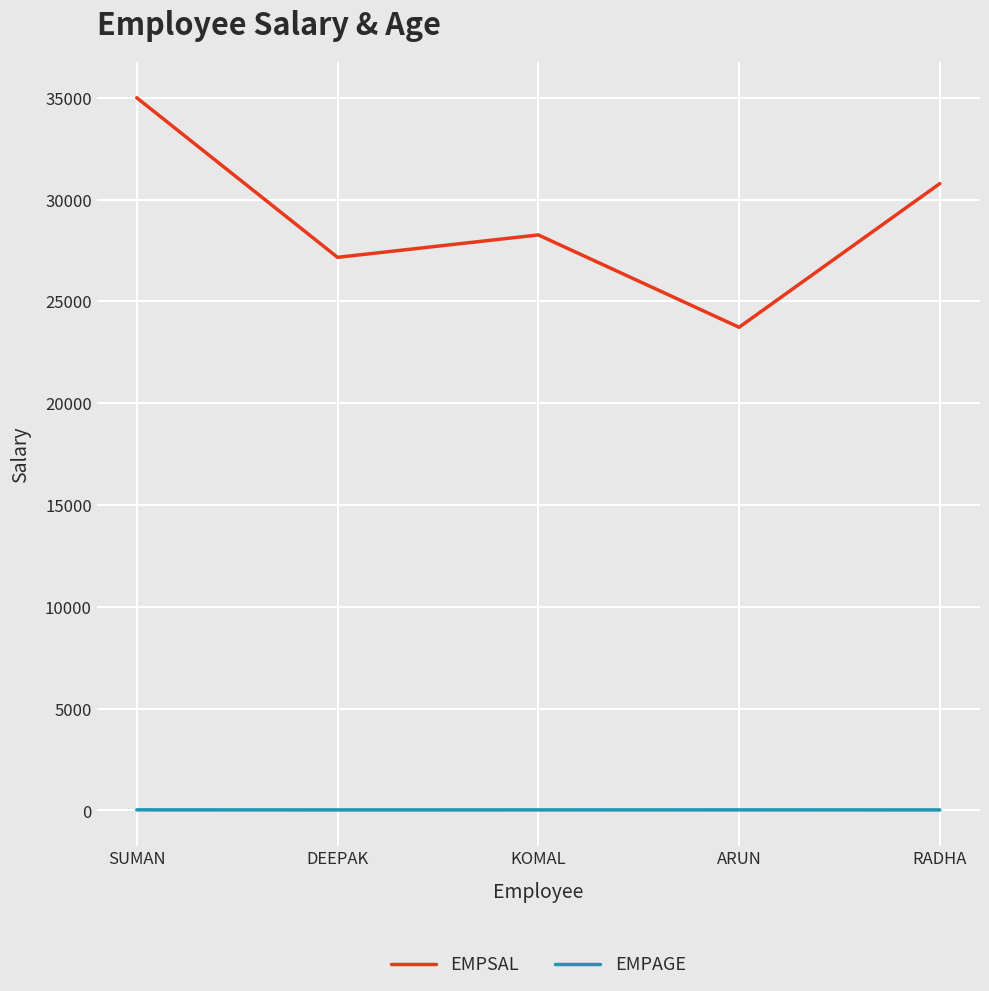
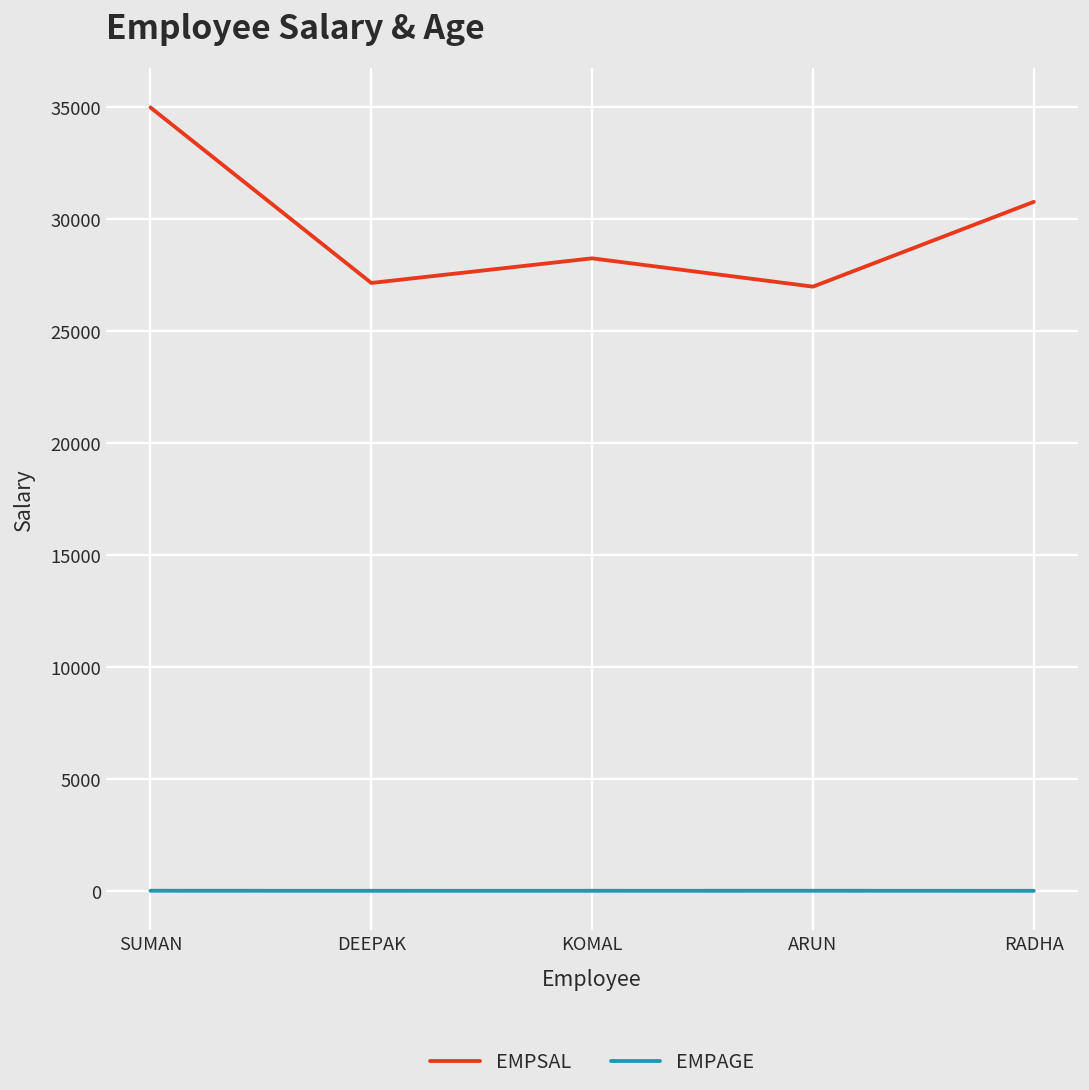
  {
    "EMPSAL": {
      "SUMAN": 35000,
      "DEEPAK": 27200,
      "KOMAL": 28300,
-     "ARUN": 23700,
+     "ARUN": 27000,
      "RADHA": 30800
    },
    "EMPAGE": {
      "SUMAN": 0,
      "DEEPAK": 0,
      "KOMAL": 0,
      "ARUN": 0,
      "RADHA": 0
    }
  }
